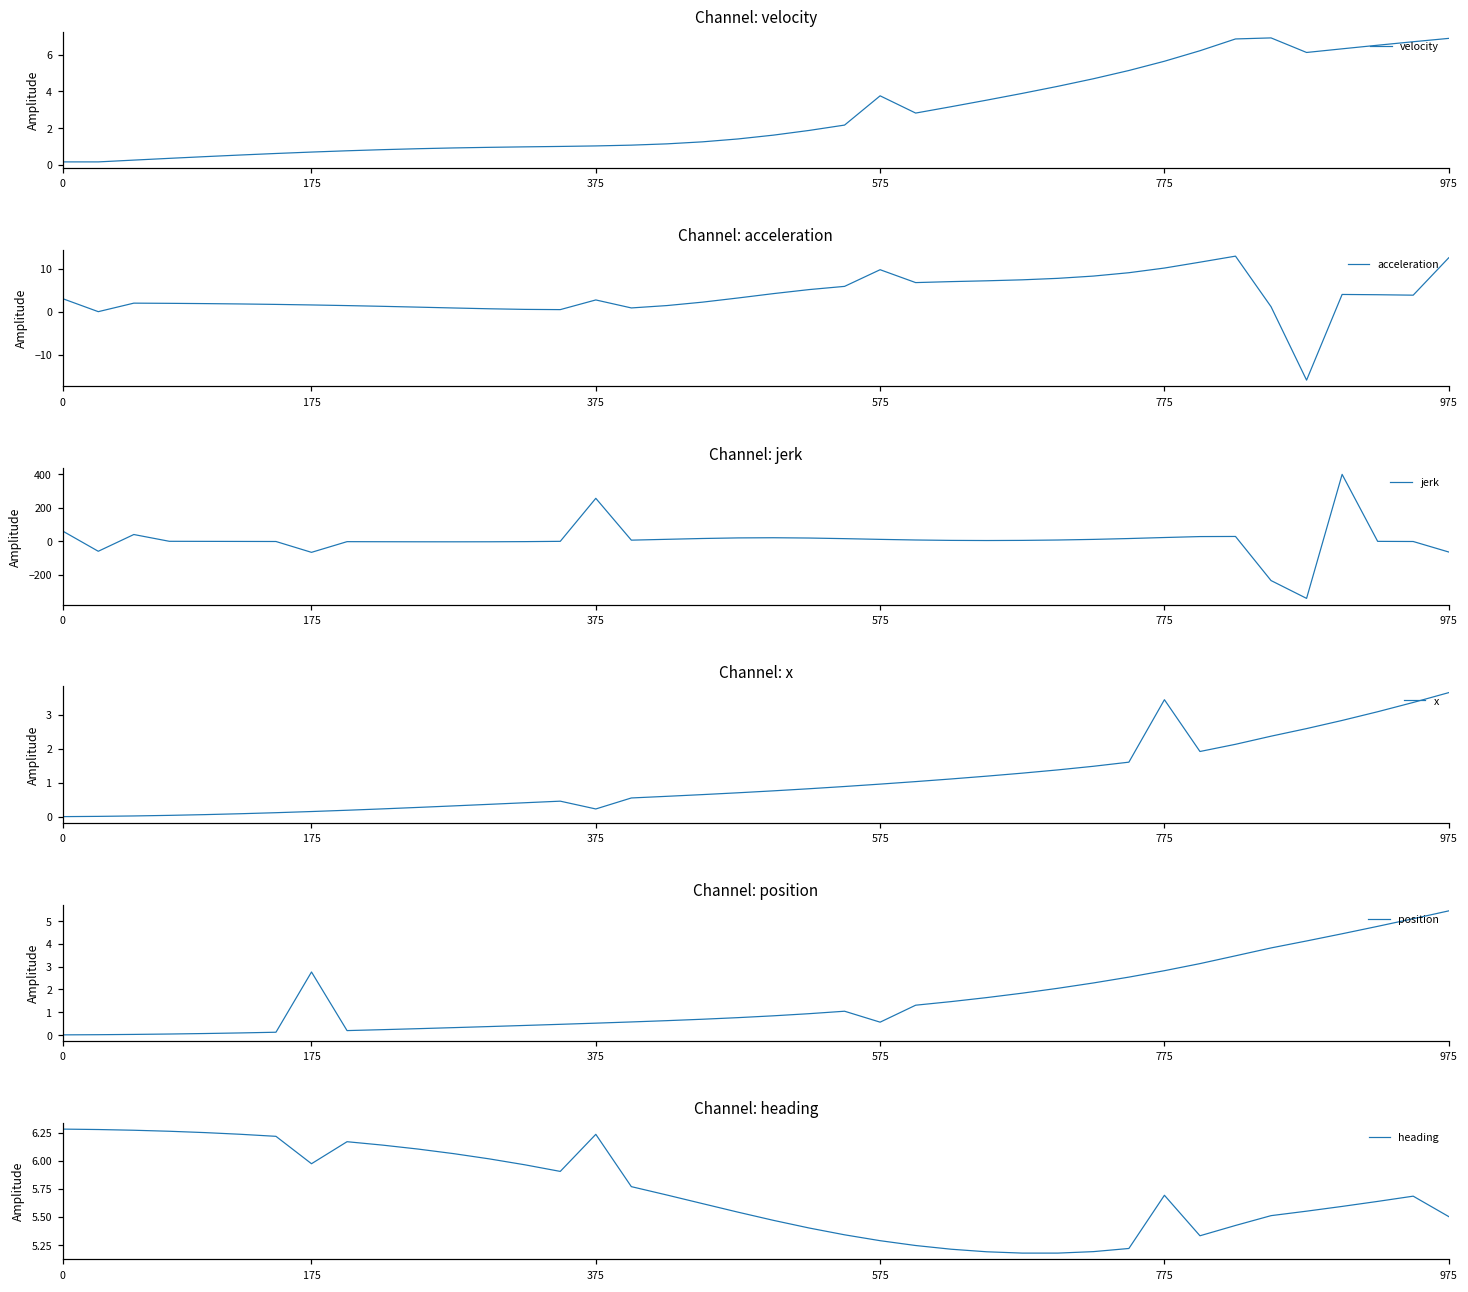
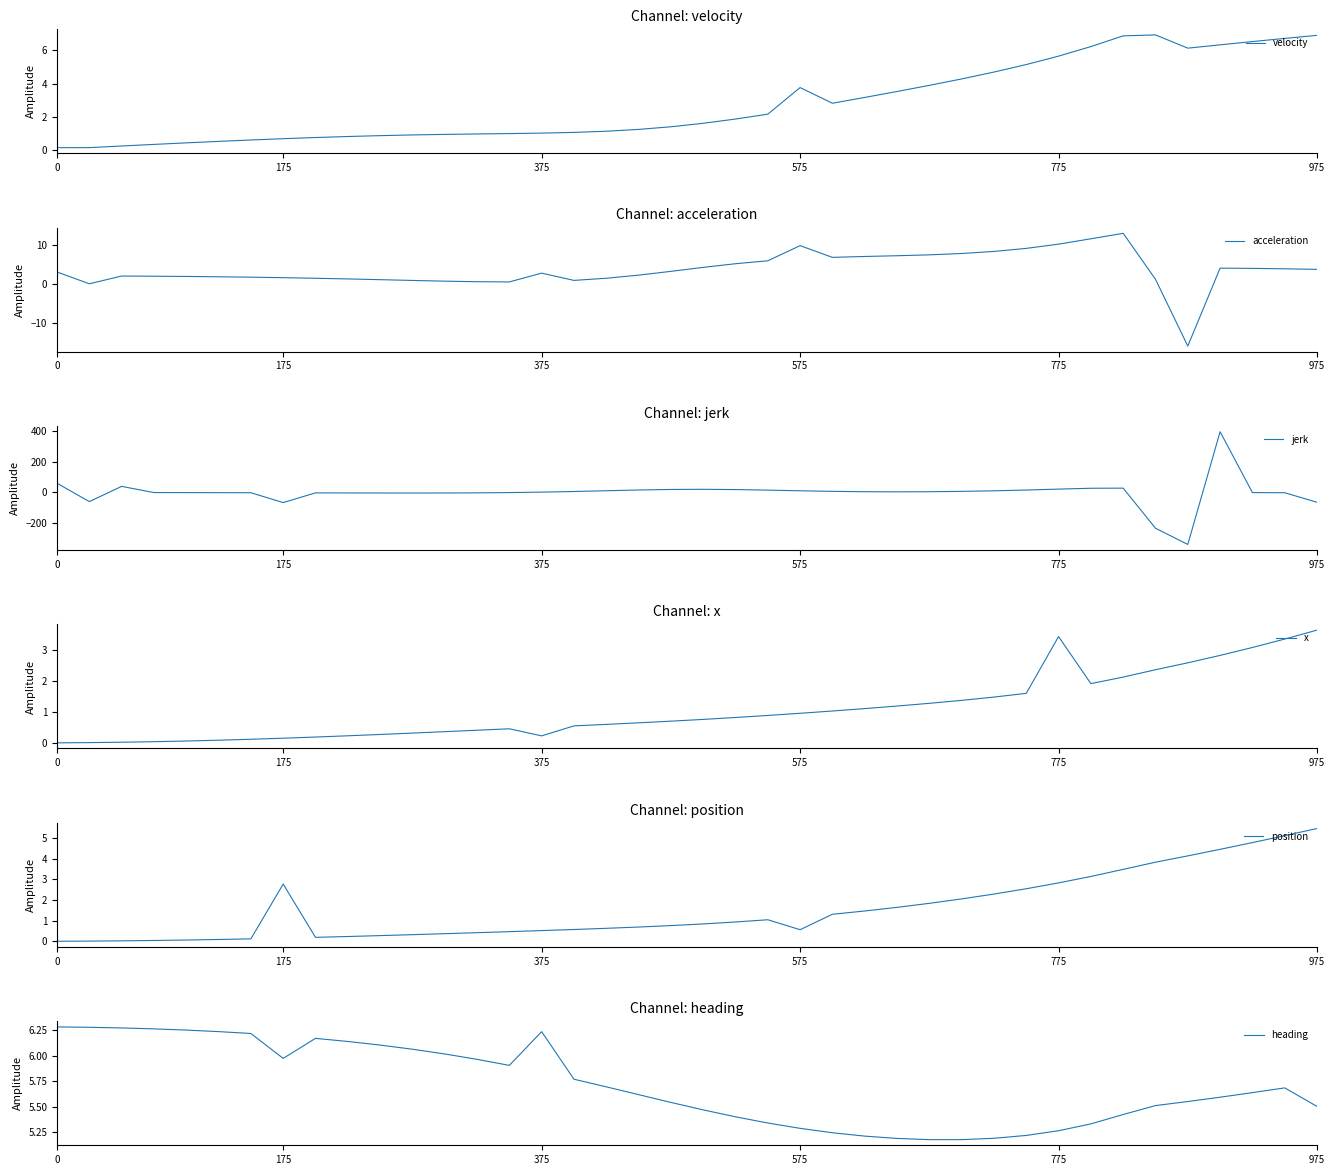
  {
    "Channel: velocity": {
      "0": 0.2,
      "175": 0.7,
      "375": 1.0,
      "575": 3.8,
      "775": 5.6,
      "975": 6.9
    },
    "Channel: acceleration": {
      "0": 3,
      "175": 2,
      "375": 3,
      "575": 10,
      "775": 10,
-     "975": 12
+     "975": 4
    },
    "Channel: jerk": {
      "0": 60,
      "175": -70,
-     "375": 260,
+     "375": 0,
      "575": 10,
      "775": 20,
      "975": -60
    },
    "Channel: x": {
      "0": 0.0,
      "175": 0.2,
      "375": 0.2,
      "575": 1.0,
      "775": 3.4,
      "975": 3.6
    },
    "Channel: position": {
      "0": 0.0,
      "175": 2.8,
      "375": 0.5,
      "575": 0.6,
      "775": 2.8,
      "975": 5.5
    },
    "Channel: heading": {
      "0": 6.28,
      "175": 5.97,
      "375": 6.24,
      "575": 5.29,
-     "775": 5.69,
+     "775": 5.26,
      "975": 5.50
    }
  }
